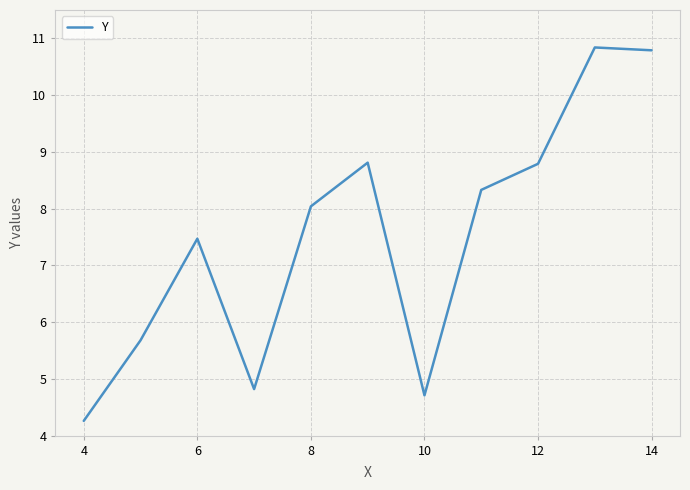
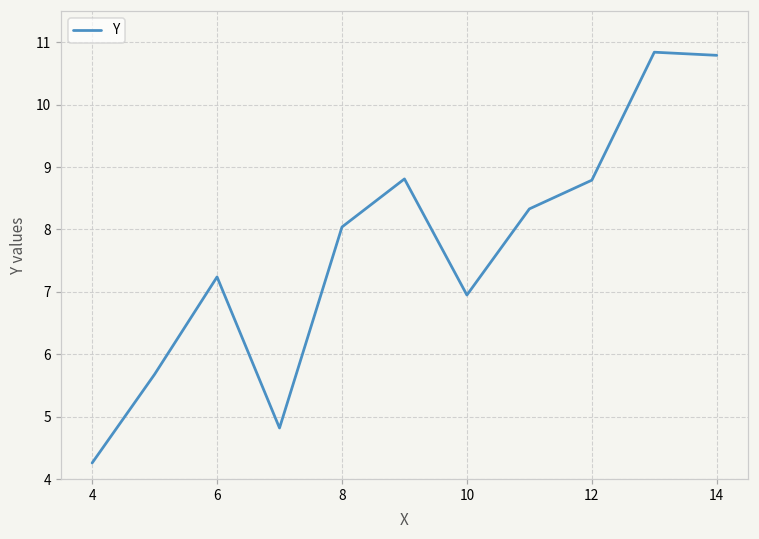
  {
    "4": 4.3,
-   "6": 7.5,
+   "6": 7.2,
    "8": 8.0,
-   "10": 4.7,
+   "10": 7.0,
    "12": 8.8,
    "14": 10.8
  }
